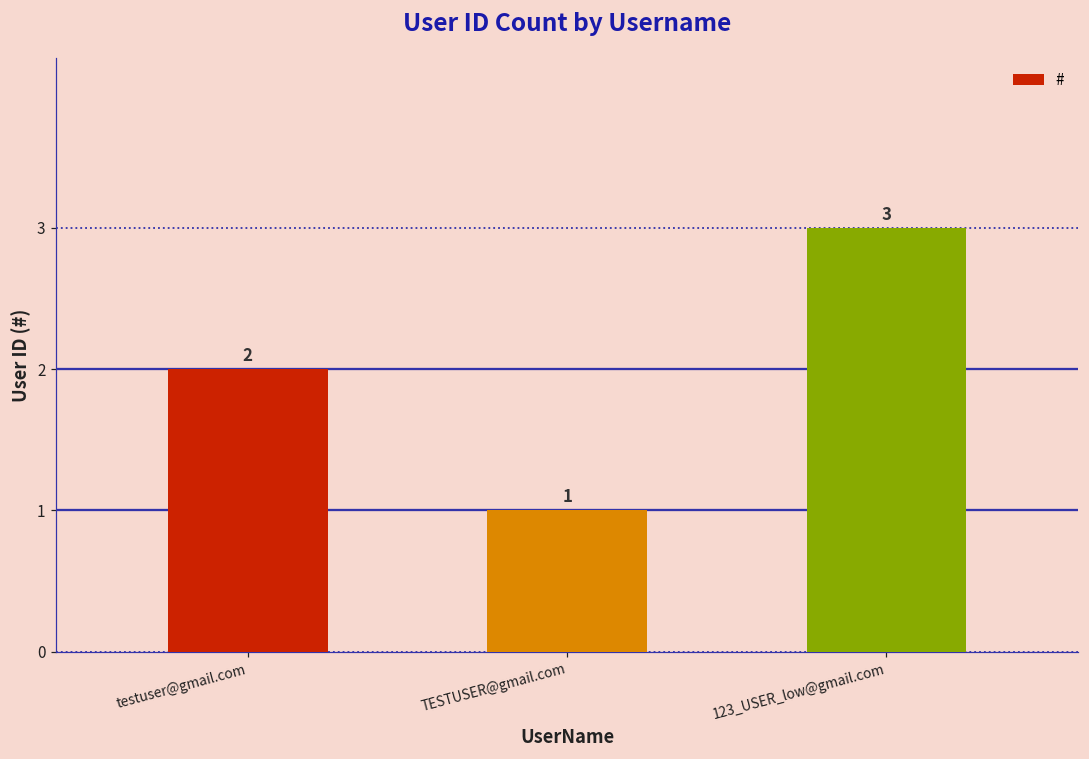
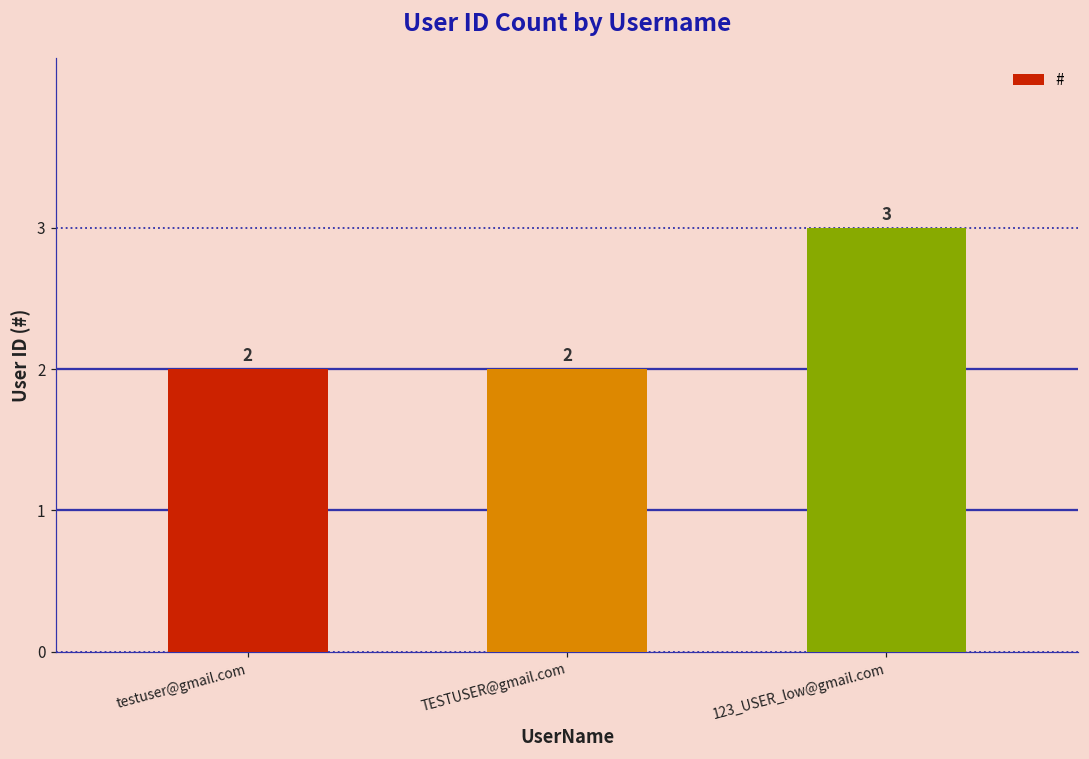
  {
    "testuser@gmail.com": 2,
-   "TESTUSER@gmail.com": 1,
+   "TESTUSER@gmail.com": 2,
    "123_USER_low@gmail.com": 3
  }
